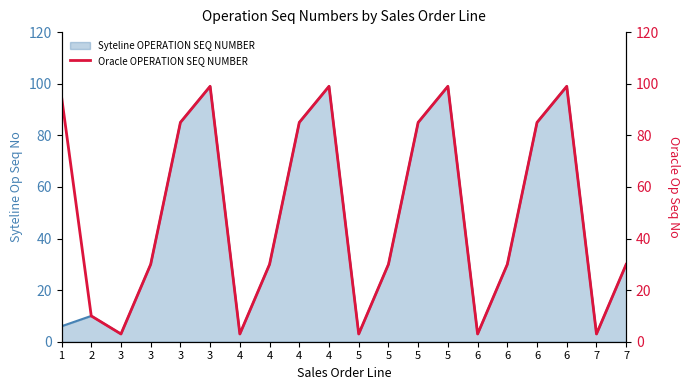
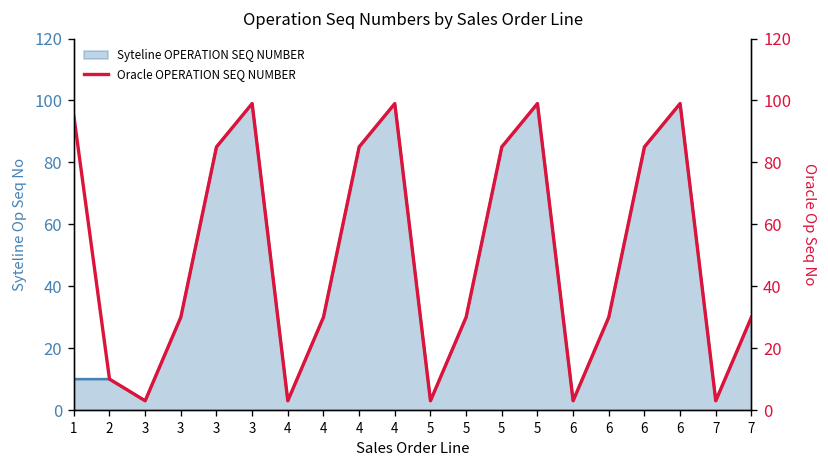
  {
    "Syteline OPERATION SEQ NUMBER": {
-     "1": 6,
+     "1": 10,
      "2": 10
    },
    "Oracle OPERATION SEQ NUMBER": {
      "1": 95,
      "2": 10
    }
  }
